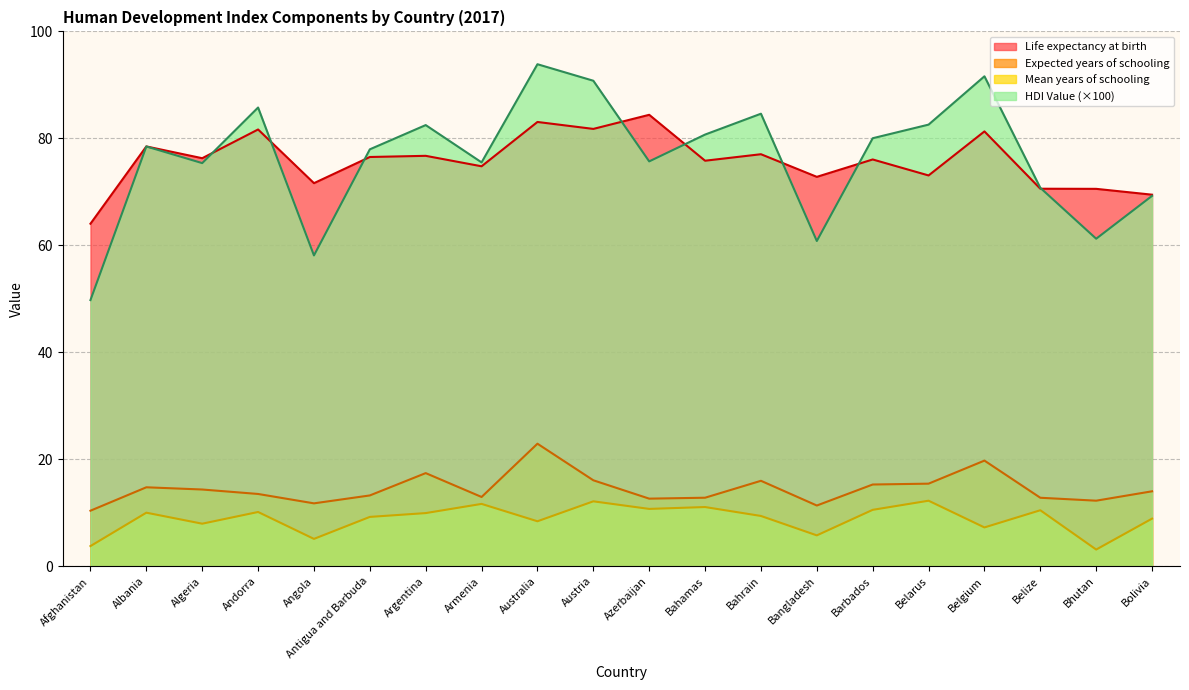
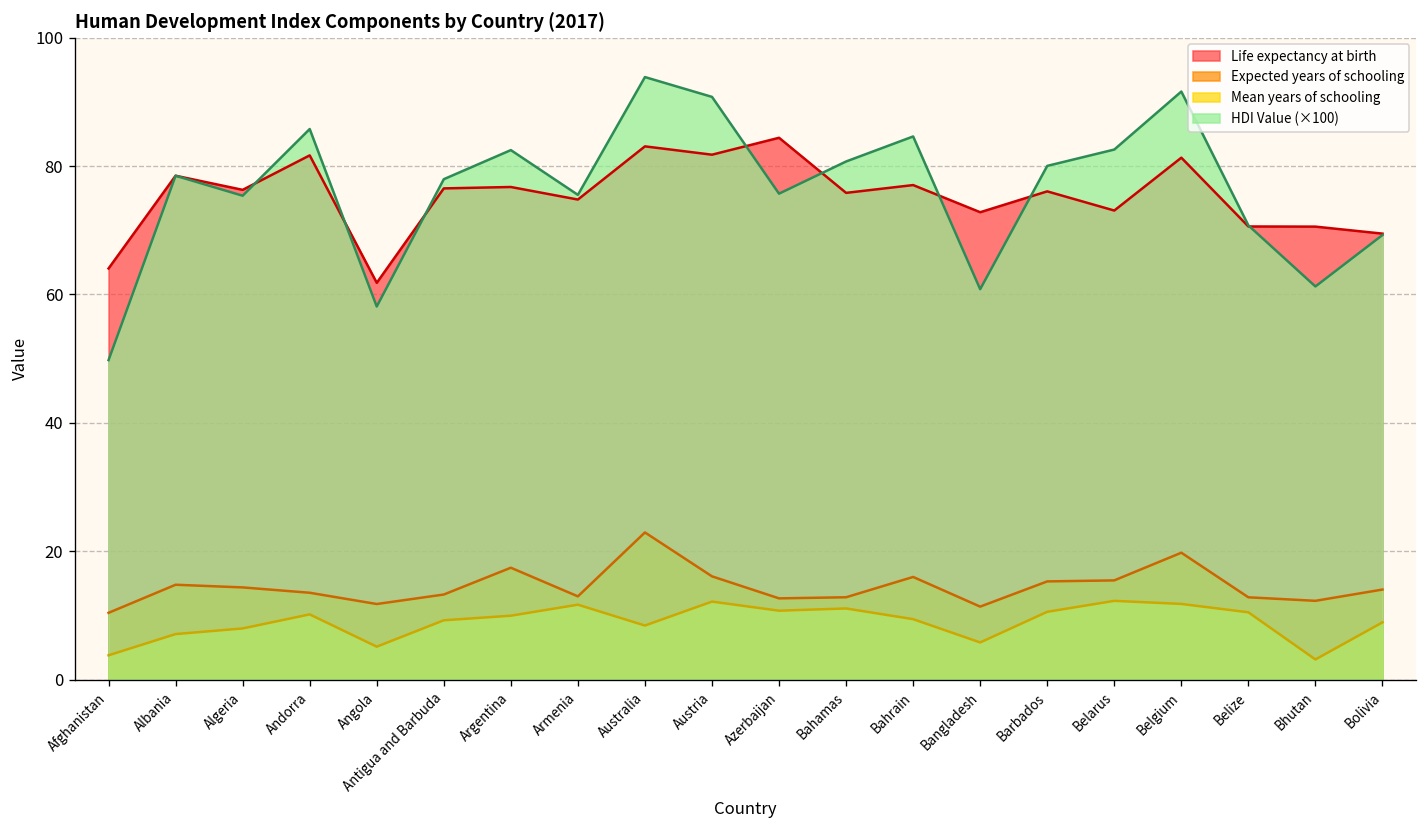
  {
    "Life expectancy at birth": {
      "Afghanistan": 64,
      "Algeria": 76,
      "Andorra": 82,
-     "Angola": 72,
+     "Angola": 62,
      "Antigua and Barbuda": 77,
      "Argentina": 77,
      "Armenia": 75,
      "Australia": 83,
      "Austria": 82,
      "Azerbaijan": 84,
      "Bahamas": 76,
      "Bahrain": 77,
      "Bangladesh": 73,
      "Barbados": 76,
      "Belarus": 73,
      "Belgium": 81,
      "Bhutan": 71
    },
    "Expected years of schooling": {
      "Afghanistan": 10,
      "Albania": 15,
      "Algeria": 14,
      "Andorra": 14,
      "Angola": 12,
      "Antigua and Barbuda": 13,
      "Argentina": 17,
      "Armenia": 13,
      "Australia": 23,
      "Austria": 16,
      "Azerbaijan": 13,
      "Bahamas": 13,
      "Bahrain": 16,
      "Bangladesh": 11,
      "Barbados": 15,
      "Belarus": 15,
      "Belgium": 20,
      "Belize": 13,
      "Bhutan": 12,
      "Bolivia": 14
    },
    "Mean years of schooling": {
      "Afghanistan": 4,
-     "Albania": 10,
+     "Albania": 7,
      "Algeria": 8,
      "Andorra": 10,
      "Angola": 5,
      "Antigua and Barbuda": 9,
      "Argentina": 10,
      "Armenia": 12,
      "Australia": 8,
      "Austria": 12,
      "Azerbaijan": 11,
      "Bahamas": 11,
      "Bahrain": 9,
      "Bangladesh": 6,
      "Barbados": 11,
      "Belarus": 12,
-     "Belgium": 7,
+     "Belgium": 12,
      "Belize": 10,
      "Bhutan": 3,
      "Bolivia": 9
    },
    "HDI Value (×100)": {
      "Afghanistan": 50,
      "Algeria": 75,
      "Andorra": 86,
      "Angola": 58,
      "Antigua and Barbuda": 78,
      "Argentina": 82,
      "Armenia": 76,
      "Australia": 94,
      "Austria": 91,
      "Azerbaijan": 76,
      "Bahamas": 81,
      "Bahrain": 85,
      "Bangladesh": 61,
      "Barbados": 80,
      "Belarus": 83,
      "Belgium": 92,
      "Bhutan": 61
    }
  }
